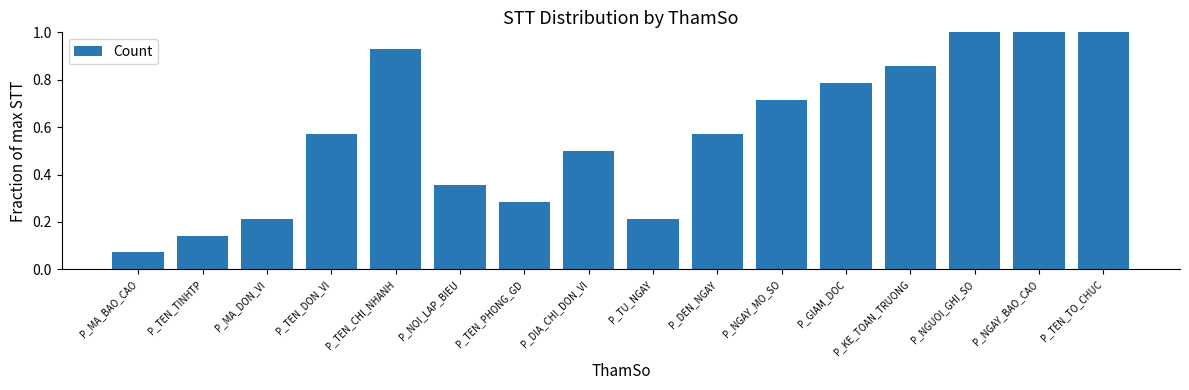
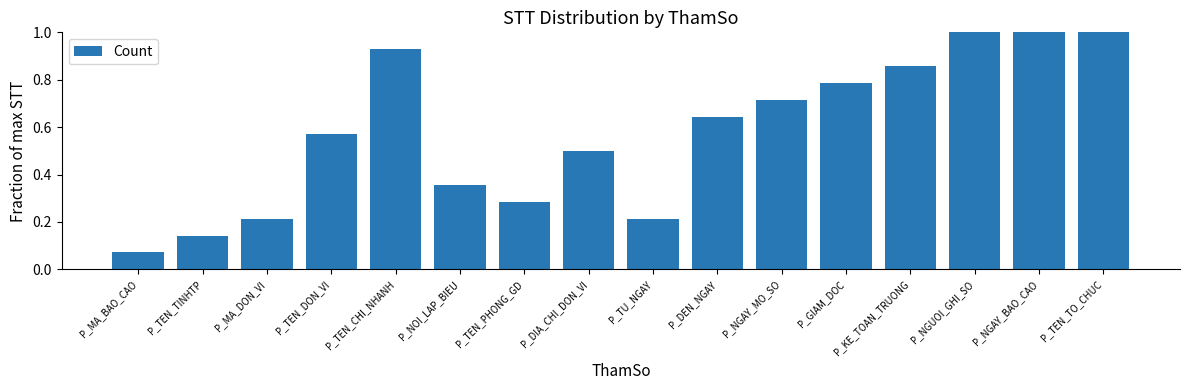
  {
    "P_MA_BAO_CAO": 0.07,
    "P_TEN_TINHTP": 0.14,
    "P_MA_DON_VI": 0.21,
    "P_TEN_DON_VI": 0.57,
    "P_TEN_CHI_NHANH": 0.93,
    "P_NOI_LAP_BIEU": 0.36,
    "P_TEN_PHONG_GD": 0.29,
    "P_DIA_CHI_DON_VI": 0.50,
    "P_TU_NGAY": 0.21,
-   "P_DEN_NGAY": 0.57,
+   "P_DEN_NGAY": 0.64,
    "P_NGAY_MO_SO": 0.71,
    "P_GIAM_DOC": 0.79,
    "P_KE_TOAN_TRUONG": 0.86,
    "P_NGUOI_GHI_SO": 1.00,
    "P_NGAY_BAO_CAO": 1.00,
    "P_TEN_TO_CHUC": 1.00
  }
